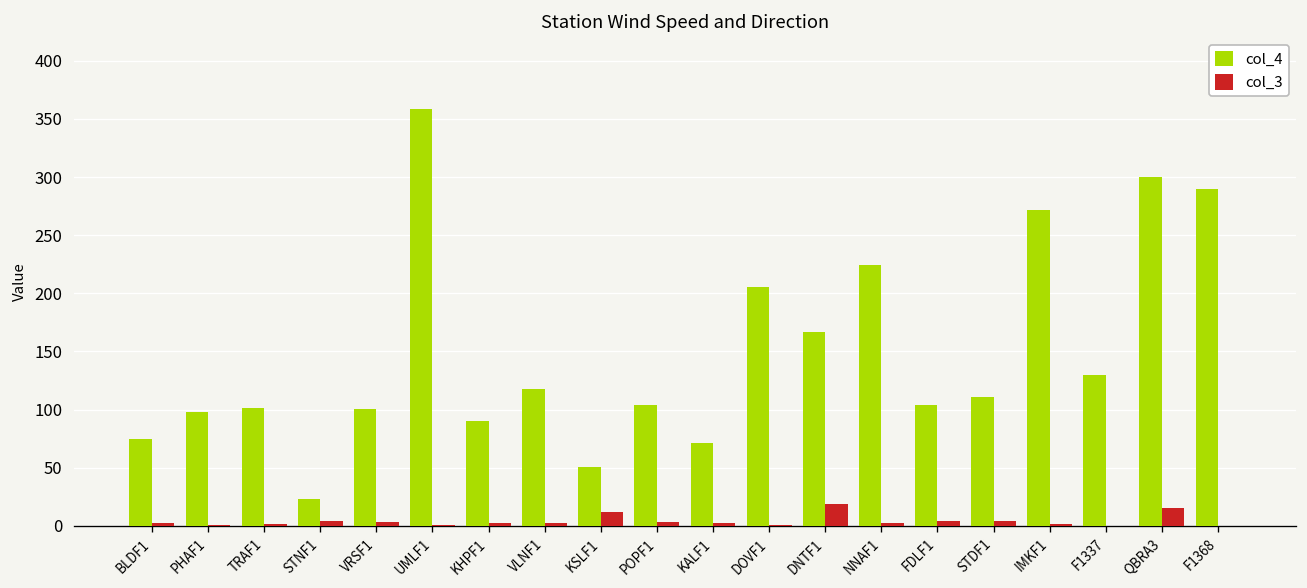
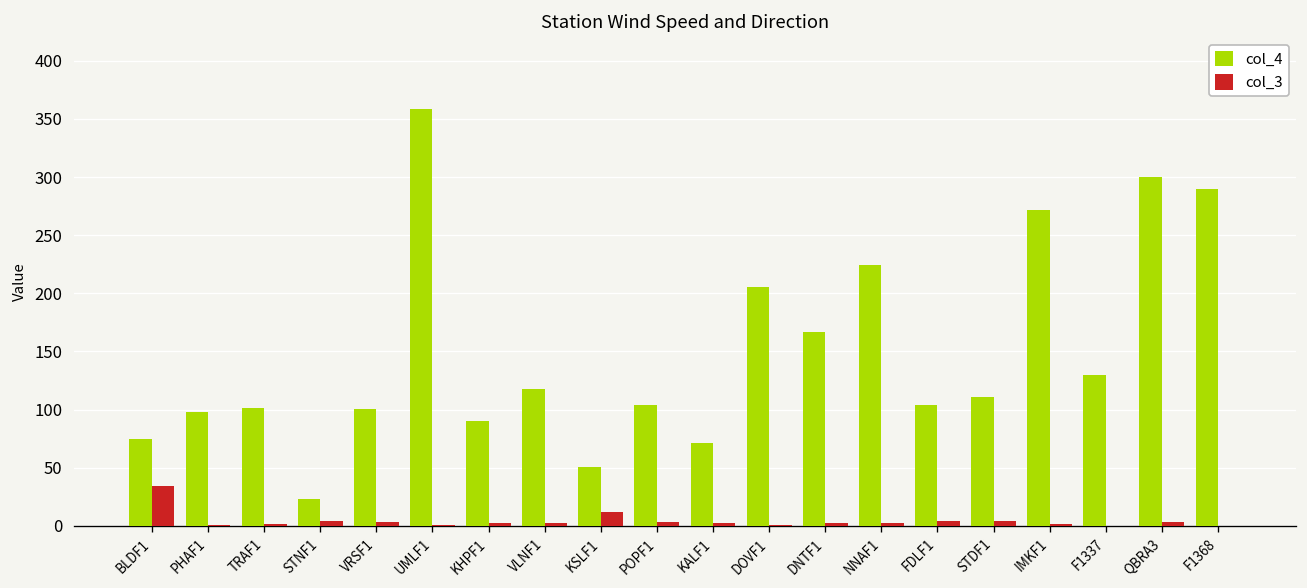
  {
    "col_4": {
      "BLDF1": 70,
      "PHAF1": 100,
      "TRAF1": 100,
      "STNF1": 20,
      "VRSF1": 100,
      "UMLF1": 360,
      "KHPF1": 90,
      "VLNF1": 120,
      "KSLF1": 50,
      "POPF1": 100,
      "KALF1": 70,
      "DOVF1": 210,
      "DNTF1": 170,
      "NNAF1": 220,
      "FDLF1": 100,
      "STDF1": 110,
      "IMKF1": 270,
      "F1337": 130,
      "QBRA3": 300,
      "F1368": 290
    },
    "col_3": {
-     "BLDF1": 0,
+     "BLDF1": 30,
      "STNF1": 0,
      "VRSF1": 0,
      "VLNF1": 0,
      "KSLF1": 10,
      "POPF1": 0,
-     "DNTF1": 20,
+     "DNTF1": 0,
      "FDLF1": 0,
      "STDF1": 0,
      "F1337": 0,
-     "QBRA3": 20,
+     "QBRA3": 0,
      "F1368": 0
    }
  }
